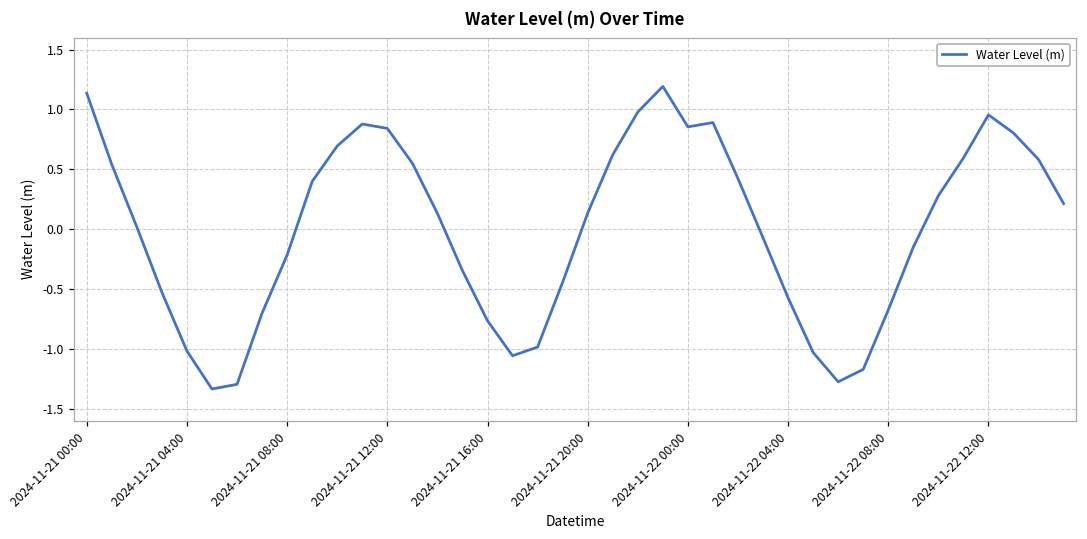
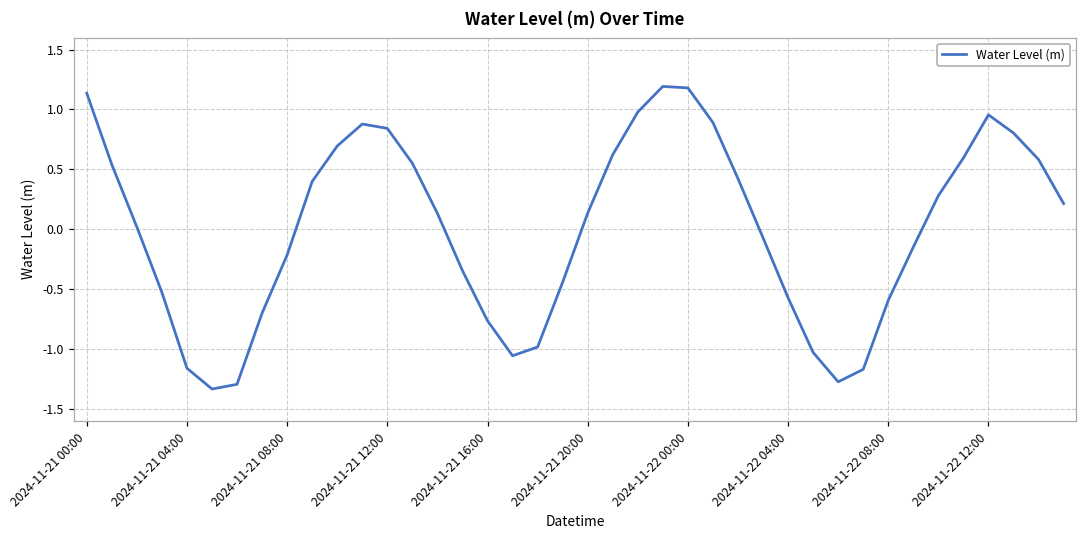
  {
    "2024-11-21 00:00": 1.14,
-   "2024-11-21 04:00": -1.02,
+   "2024-11-21 04:00": -1.16,
    "2024-11-21 08:00": -0.21,
    "2024-11-21 12:00": 0.84,
    "2024-11-21 16:00": -0.76,
    "2024-11-21 20:00": 0.14,
-   "2024-11-22 00:00": 0.85,
+   "2024-11-22 00:00": 1.18,
    "2024-11-22 04:00": -0.57,
-   "2024-11-22 08:00": -0.67,
+   "2024-11-22 08:00": -0.59,
    "2024-11-22 12:00": 0.96
  }
